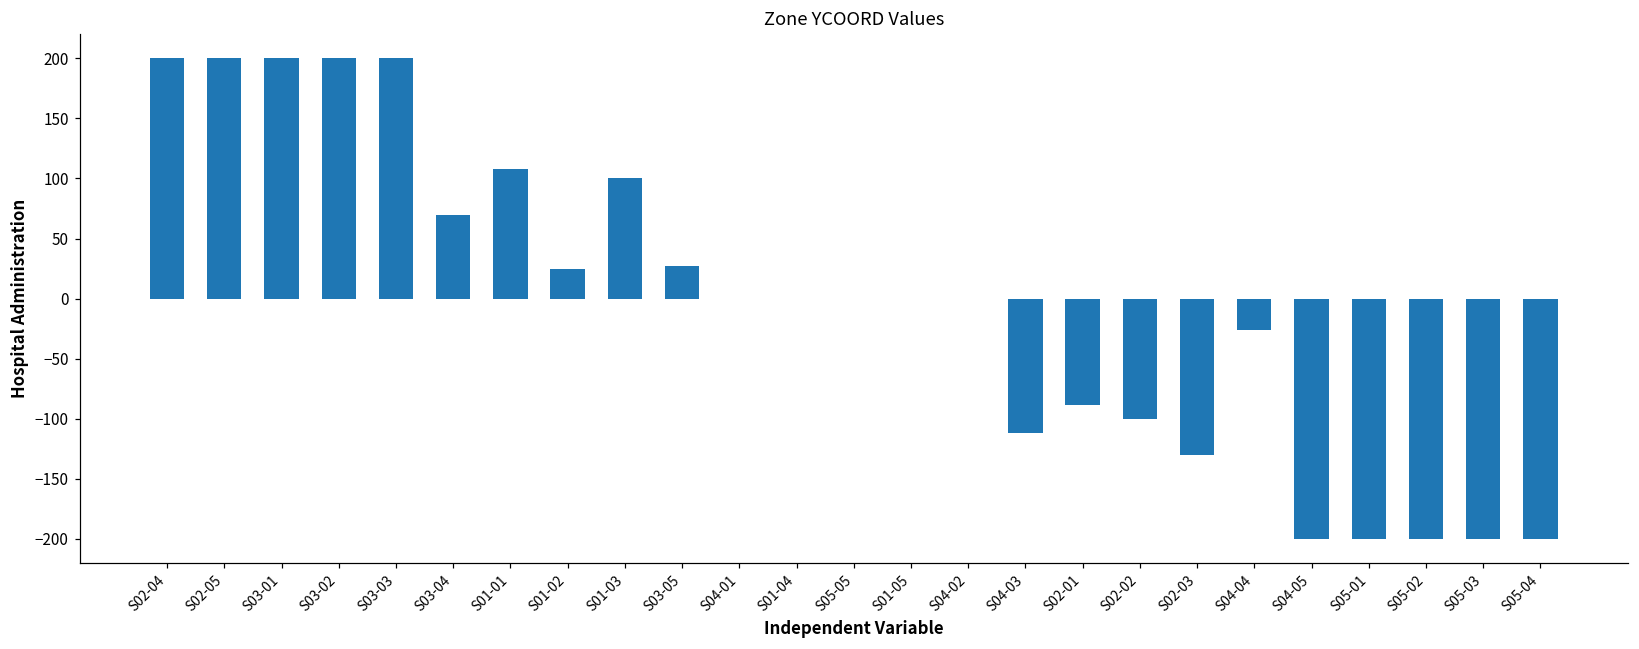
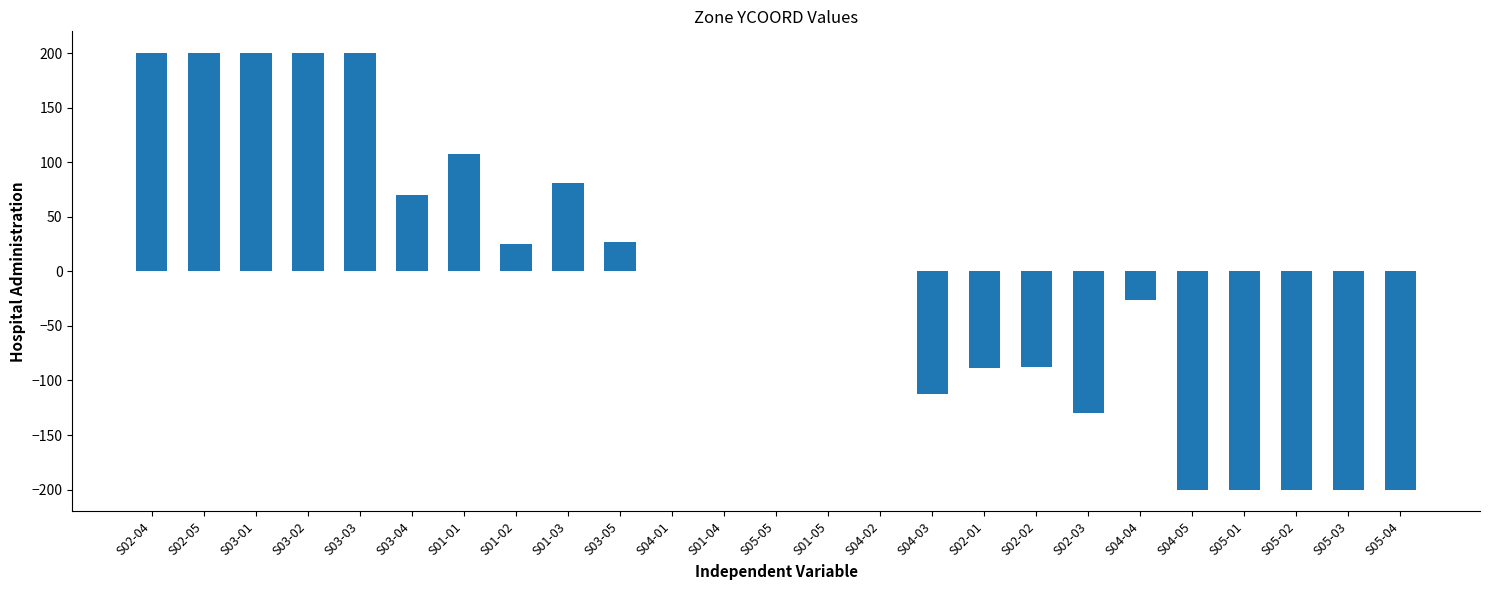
  {
    "S02-04": 200,
    "S02-05": 200,
    "S03-01": 200,
    "S03-02": 200,
    "S03-03": 200,
    "S03-04": 70,
    "S01-01": 108,
    "S01-02": 25,
-   "S01-03": 100,
+   "S01-03": 81,
    "S03-05": 27,
    "S04-01": 0,
    "S01-04": 0,
    "S05-05": 0,
    "S01-05": 0,
    "S04-02": 0,
    "S04-03": -112,
    "S02-01": -89,
-   "S02-02": -100,
+   "S02-02": -88,
    "S02-03": -130,
    "S04-04": -26,
    "S04-05": -200,
    "S05-01": -200,
    "S05-02": -200,
    "S05-03": -200,
    "S05-04": -200
  }
